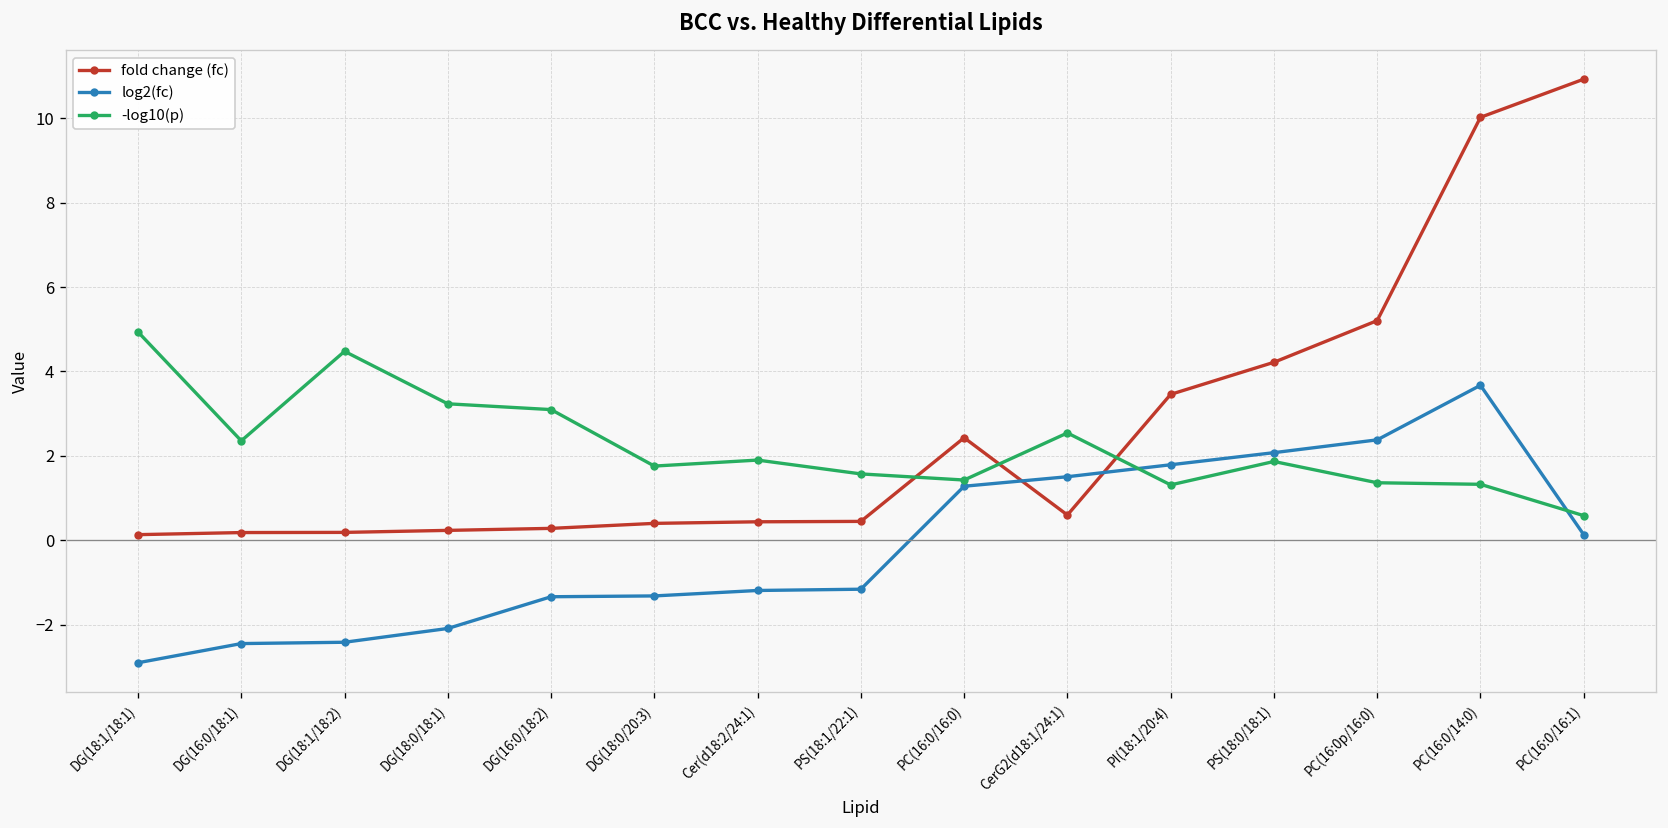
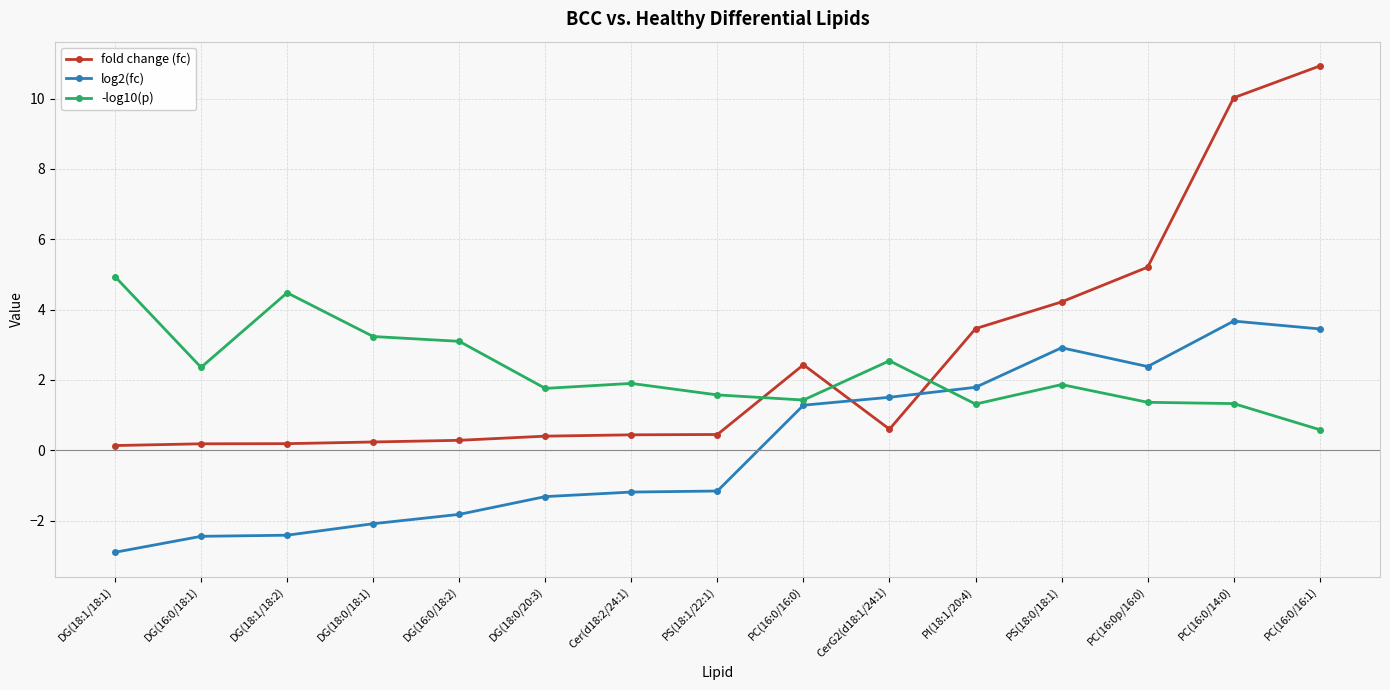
  {
    "fold change (fc)": {
      "DG(18:1/18:1)": 0.1,
      "DG(16:0/18:1)": 0.2,
      "DG(18:1/18:2)": 0.2,
      "DG(18:0/18:1)": 0.2,
      "DG(16:0/18:2)": 0.3,
      "DG(18:0/20:3)": 0.4,
      "Cer(d18:2/24:1)": 0.4,
      "PS(18:1/22:1)": 0.4,
      "PC(16:0/16:0)": 2.4,
      "CerG2(d18:1/24:1)": 0.6,
      "PI(18:1/20:4)": 3.5,
      "PS(18:0/18:1)": 4.2,
      "PC(16:0p/16:0)": 5.2,
      "PC(16:0/14:0)": 10.0,
      "PC(16:0/16:1)": 10.9
    },
    "log2(fc)": {
      "DG(18:1/18:1)": -2.9,
      "DG(16:0/18:1)": -2.4,
      "DG(18:1/18:2)": -2.4,
      "DG(18:0/18:1)": -2.1,
-     "DG(16:0/18:2)": -1.3,
+     "DG(16:0/18:2)": -1.8,
      "DG(18:0/20:3)": -1.3,
      "Cer(d18:2/24:1)": -1.2,
      "PS(18:1/22:1)": -1.2,
      "PC(16:0/16:0)": 1.3,
      "CerG2(d18:1/24:1)": 1.5,
      "PI(18:1/20:4)": 1.8,
-     "PS(18:0/18:1)": 2.1,
+     "PS(18:0/18:1)": 2.9,
      "PC(16:0p/16:0)": 2.4,
      "PC(16:0/14:0)": 3.7,
-     "PC(16:0/16:1)": 0.1
+     "PC(16:0/16:1)": 3.4
    },
    "-log10(p)": {
      "DG(18:1/18:1)": 4.9,
      "DG(16:0/18:1)": 2.4,
      "DG(18:1/18:2)": 4.5,
      "DG(18:0/18:1)": 3.2,
      "DG(16:0/18:2)": 3.1,
      "DG(18:0/20:3)": 1.8,
      "Cer(d18:2/24:1)": 1.9,
      "PS(18:1/22:1)": 1.6,
      "PC(16:0/16:0)": 1.4,
      "CerG2(d18:1/24:1)": 2.5,
      "PI(18:1/20:4)": 1.3,
      "PS(18:0/18:1)": 1.9,
      "PC(16:0p/16:0)": 1.4,
      "PC(16:0/14:0)": 1.3,
      "PC(16:0/16:1)": 0.6
    }
  }
